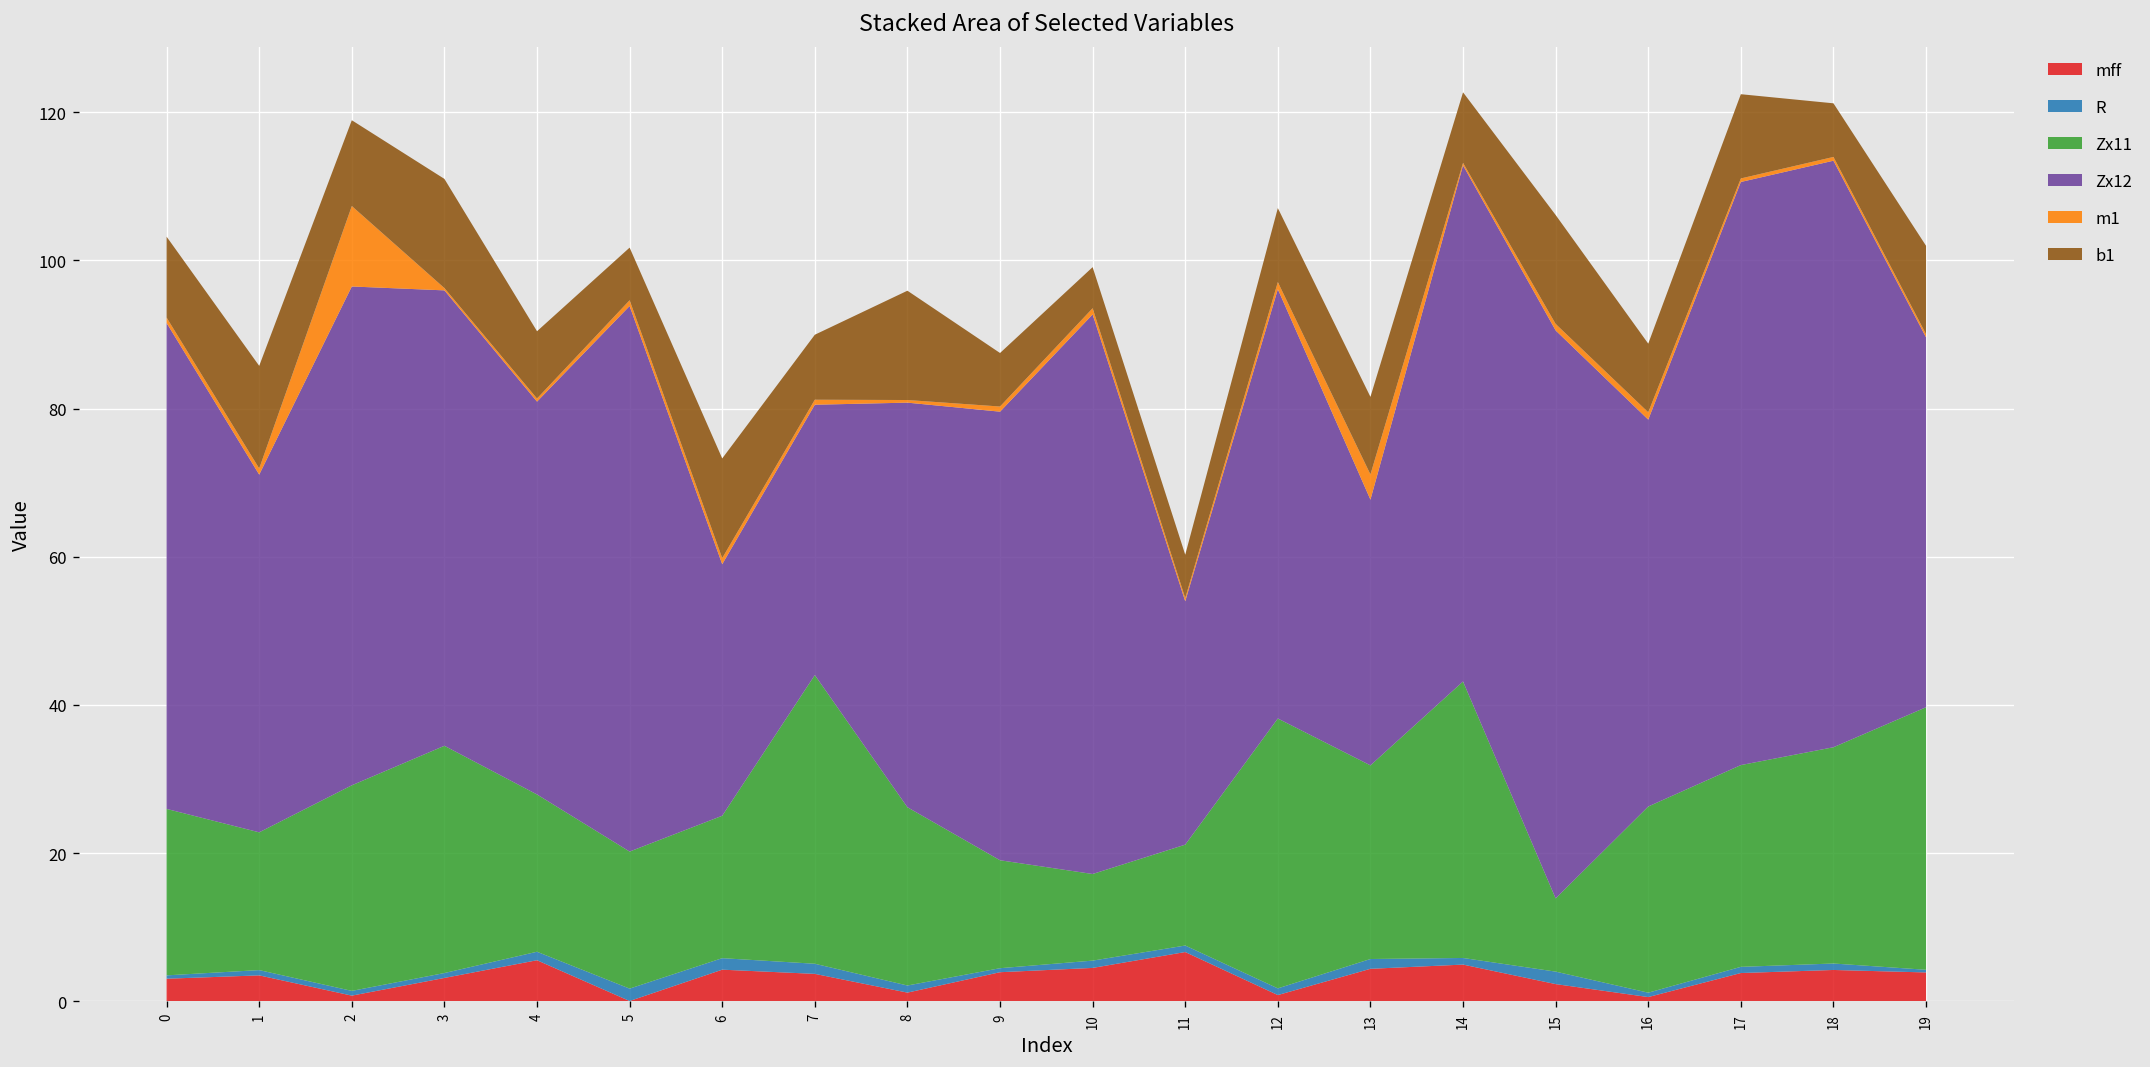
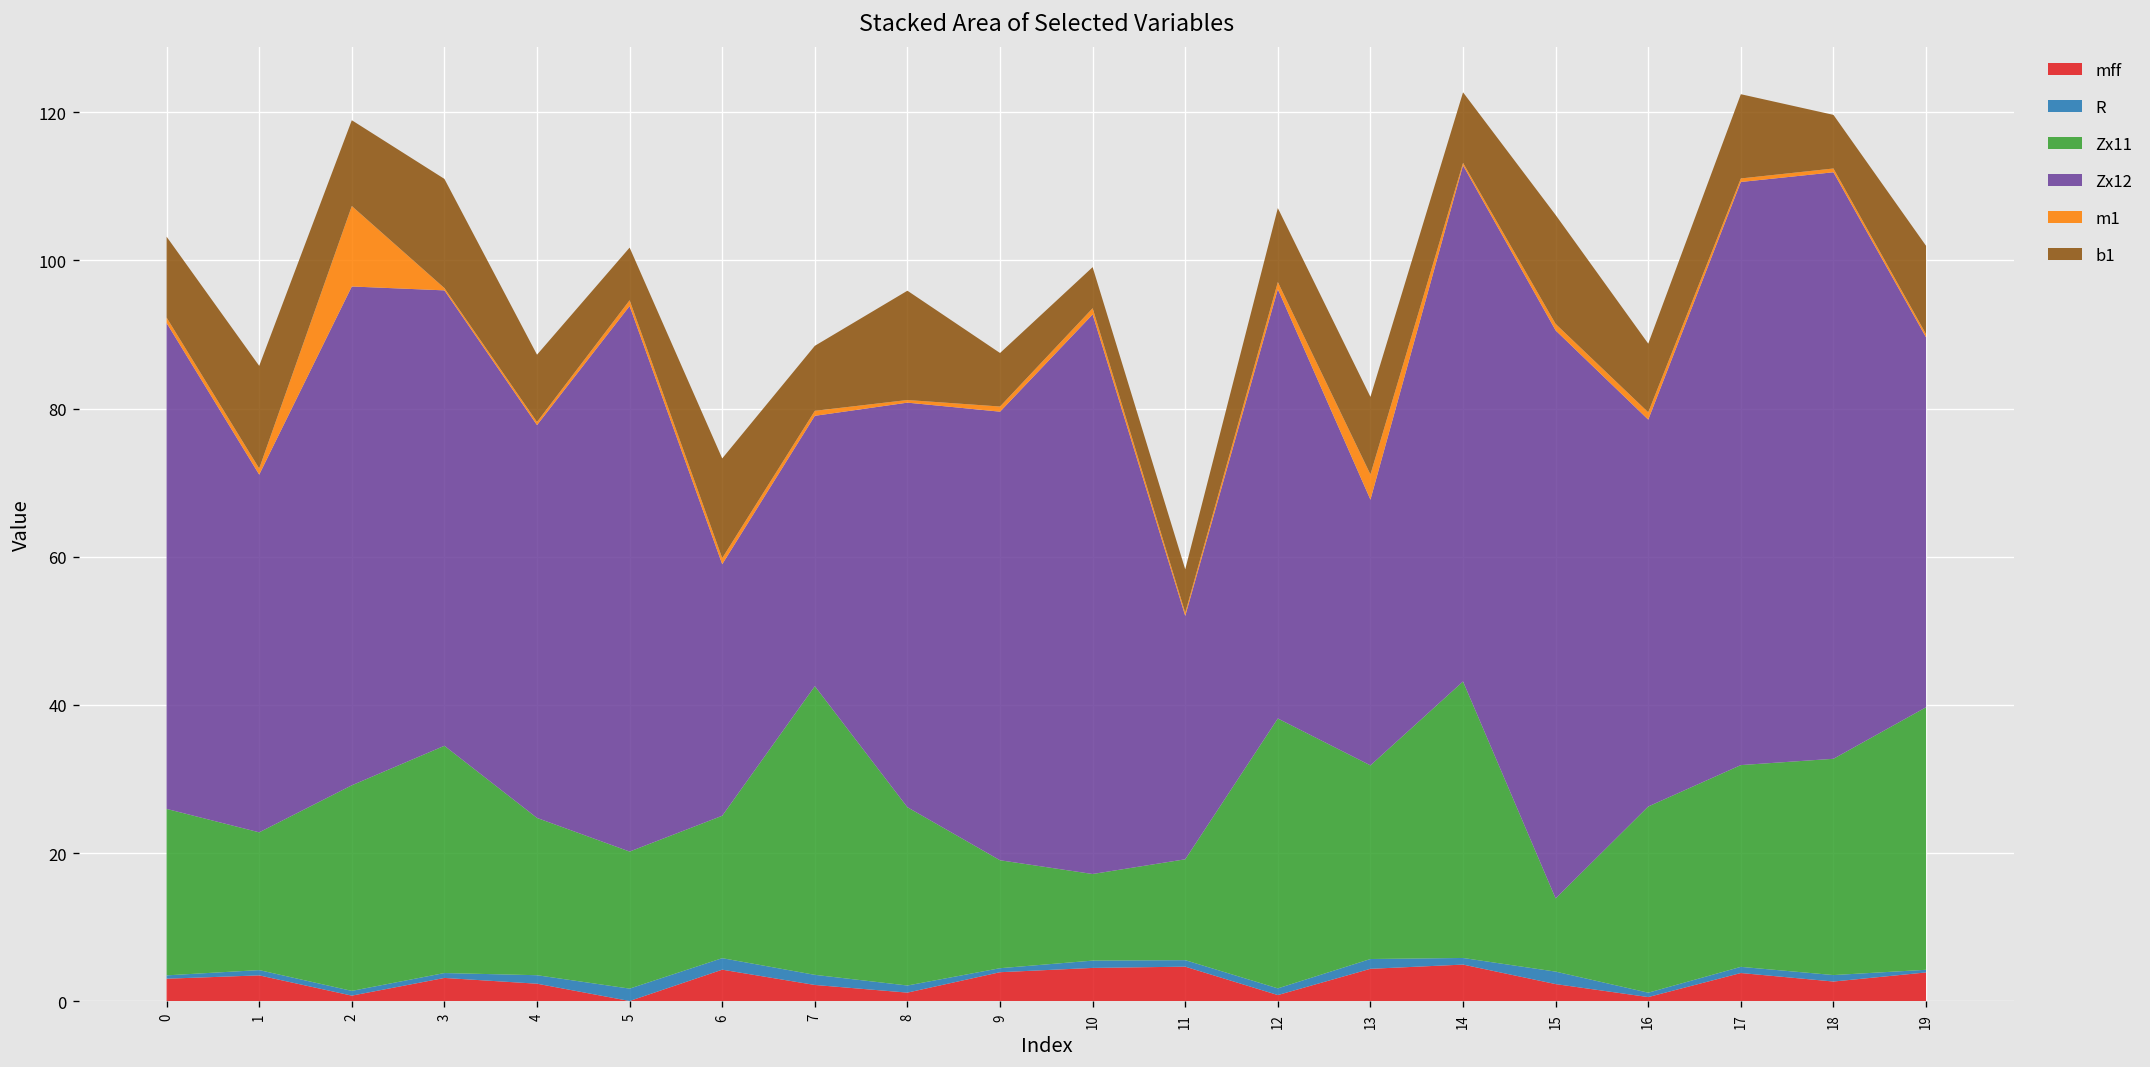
  {
    "mff": {
      "0": 3,
      "1": 4,
      "2": 1,
      "3": 3,
-     "4": 6,
+     "4": 2,
      "6": 4,
-     "7": 4,
+     "7": 2,
      "8": 1,
      "9": 4,
      "10": 5,
-     "11": 7,
+     "11": 5,
      "12": 1,
      "13": 4,
      "14": 5,
      "15": 2,
      "16": 1,
      "17": 4,
-     "18": 4
+     "18": 3
    },
    "R": {
      "0": 0,
      "1": 1,
      "2": 1,
      "3": 1,
      "4": 1,
      "5": 2,
      "6": 2,
      "7": 1,
      "8": 1,
      "9": 1,
      "10": 1,
      "11": 1,
      "12": 1,
      "13": 1,
      "14": 1,
      "15": 2,
      "16": 1,
      "17": 1,
      "18": 1
    },
    "Zx11": {
      "0": 22,
      "1": 19,
      "2": 28,
      "3": 31,
      "4": 21,
      "5": 18,
      "6": 19,
      "7": 39,
      "8": 24,
      "9": 15,
      "10": 12,
      "11": 14,
      "12": 36,
      "13": 26,
      "14": 37,
      "15": 10,
      "16": 25,
      "17": 27,
      "18": 29,
      "19": 35
    },
    "Zx12": {
      "0": 66,
      "1": 48,
      "2": 67,
      "4": 53,
      "5": 74,
      "6": 34,
      "7": 36,
      "9": 61,
      "10": 76,
      "11": 33,
      "12": 58,
      "13": 36,
      "15": 77,
      "16": 52,
      "17": 79,
      "18": 79,
      "19": 50
    },
    "m1": {
      "0": 1,
      "1": 1,
      "2": 11,
      "4": 0,
      "5": 1,
      "6": 1,
      "7": 1,
      "9": 1,
      "10": 1,
      "11": 0,
      "12": 1,
      "13": 3,
      "15": 1,
      "16": 1,
      "17": 0,
      "18": 1,
      "19": 0
    },
    "b1": {
      "0": 11,
      "1": 14,
      "2": 12,
      "3": 15,
      "4": 9,
      "5": 7,
      "6": 13,
      "7": 9,
      "8": 15,
      "9": 7,
      "10": 6,
      "11": 6,
      "12": 10,
      "13": 10,
      "14": 10,
      "15": 15,
      "16": 9,
      "17": 11,
      "18": 7,
      "19": 12
    }
  }
